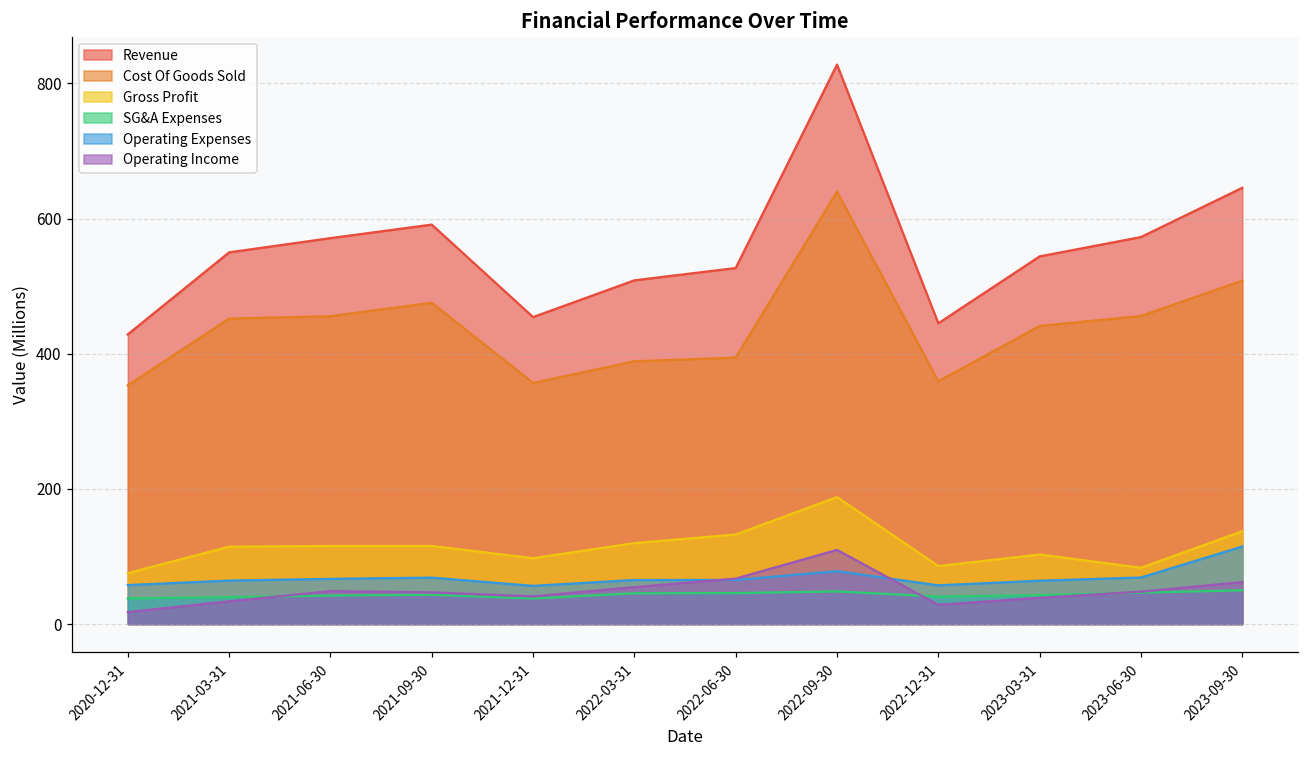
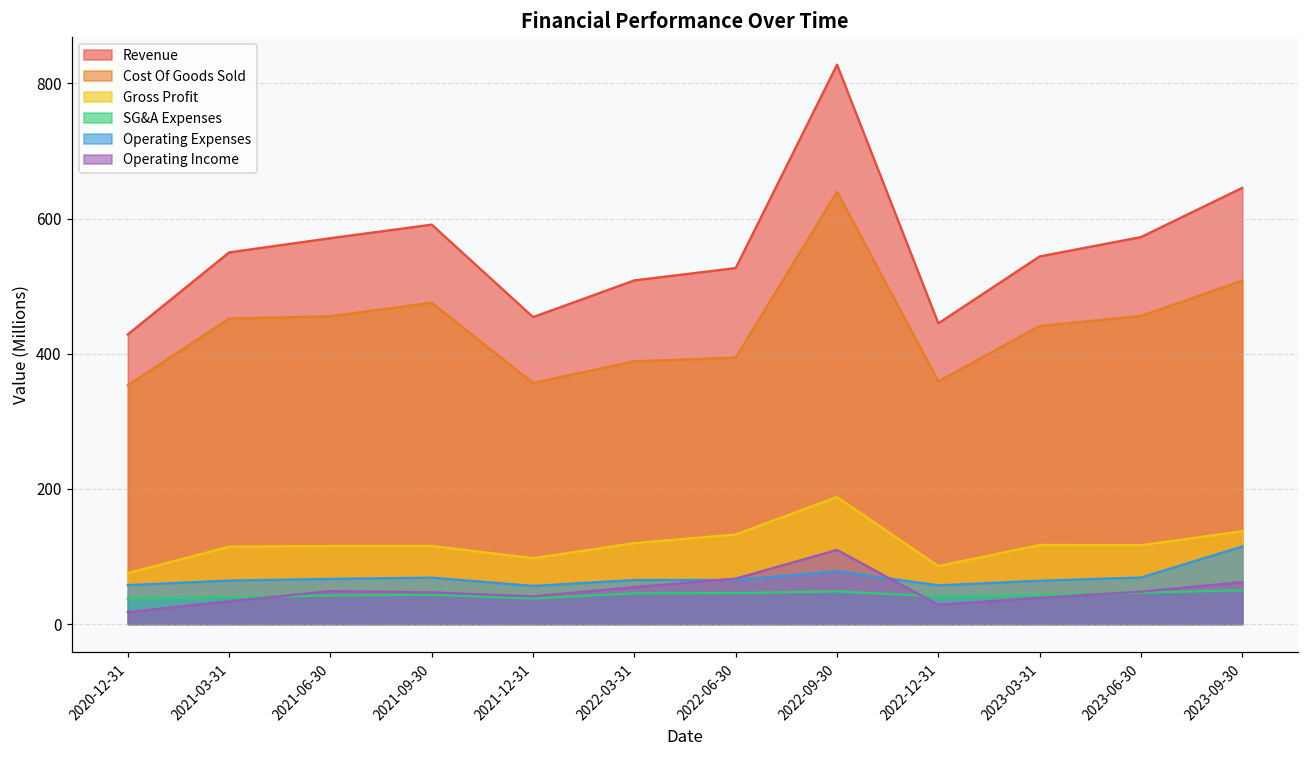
  {
    "Gross Profit": {
      "2020-12-31": 80,
      "2021-03-31": 110,
      "2021-06-30": 120,
      "2021-09-30": 120,
      "2021-12-31": 100,
      "2022-03-31": 120,
      "2022-06-30": 130,
      "2022-09-30": 190,
      "2022-12-31": 90,
-     "2023-03-31": 100,
-     "2023-06-30": 80,
+     "2023-03-31": 120,
+     "2023-06-30": 120,
      "2023-09-30": 140
    },
    "SG&A Expenses": {
      "2020-12-31": 40,
      "2021-03-31": 40,
      "2021-06-30": 40,
      "2022-03-31": 50,
      "2022-06-30": 50,
      "2022-09-30": 50,
      "2022-12-31": 40,
      "2023-09-30": 50
    },
    "Operating Expenses": {
      "2020-12-31": 60,
      "2021-03-31": 60,
      "2021-06-30": 70,
      "2021-09-30": 70,
      "2021-12-31": 60,
      "2022-03-31": 70,
      "2022-09-30": 80,
      "2022-12-31": 60,
      "2023-03-31": 60,
      "2023-06-30": 70,
      "2023-09-30": 110
    },
    "Operating Income": {
      "2020-12-31": 20,
      "2021-03-31": 30,
      "2021-06-30": 50,
      "2022-03-31": 50,
      "2022-09-30": 110,
      "2022-12-31": 30,
      "2023-09-30": 60
    }
  }
